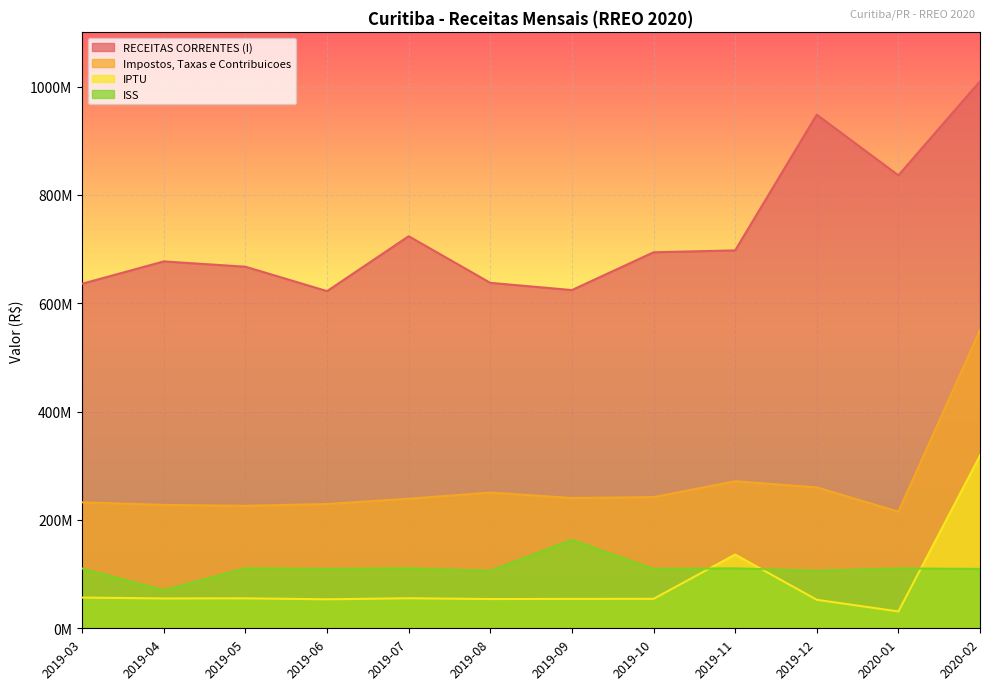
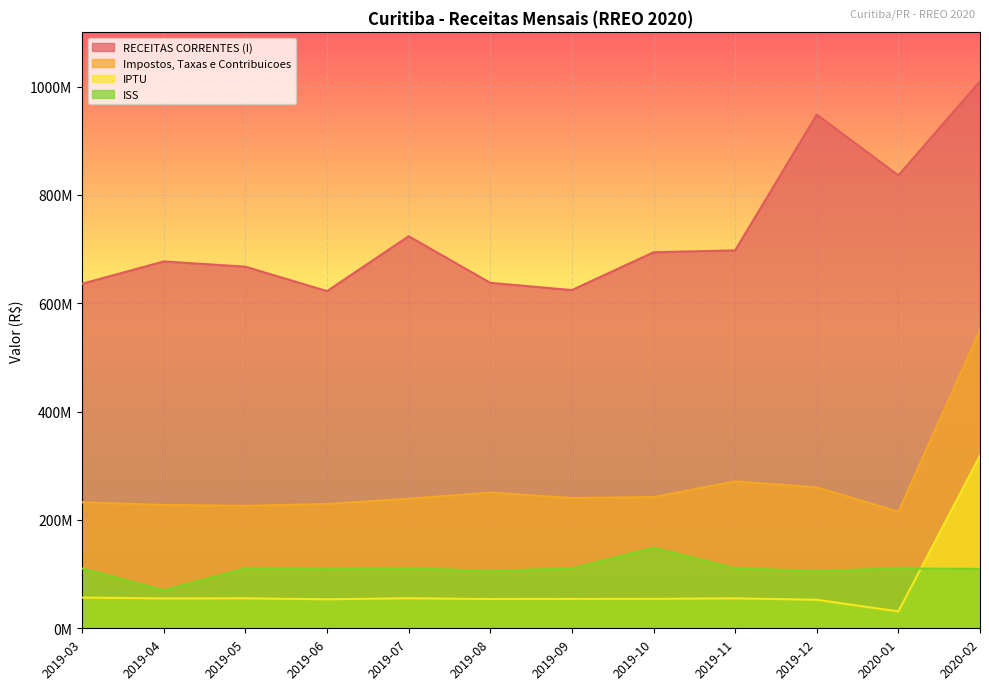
  {
    "RECEITAS CORRENTES (I)": {
      "2019-03": 640000000,
      "2019-04": 680000000,
      "2019-05": 670000000,
      "2019-06": 620000000,
      "2019-07": 720000000,
      "2019-08": 640000000,
      "2019-09": 620000000,
      "2019-10": 690000000,
      "2019-11": 700000000,
      "2019-12": 950000000,
      "2020-01": 840000000,
      "2020-02": 1010000000
    },
    "Impostos, Taxas e Contribuicoes": {
      "2019-03": 230000000,
      "2019-04": 230000000,
      "2019-05": 230000000,
      "2019-06": 230000000,
      "2019-07": 240000000,
      "2019-08": 250000000,
      "2019-09": 240000000,
      "2019-10": 240000000,
      "2019-11": 270000000,
      "2019-12": 260000000,
      "2020-01": 220000000,
      "2020-02": 550000000
    },
    "IPTU": {
      "2019-03": 60000000,
      "2019-04": 60000000,
      "2019-05": 60000000,
      "2019-06": 50000000,
      "2019-07": 60000000,
      "2019-08": 50000000,
      "2019-09": 50000000,
      "2019-10": 50000000,
-     "2019-11": 140000000,
+     "2019-11": 60000000,
      "2019-12": 50000000,
      "2020-01": 30000000,
      "2020-02": 320000000
    },
    "ISS": {
      "2019-03": 110000000,
      "2019-04": 70000000,
      "2019-05": 110000000,
      "2019-06": 110000000,
      "2019-07": 110000000,
      "2019-08": 110000000,
-     "2019-09": 160000000,
-     "2019-10": 110000000,
+     "2019-09": 110000000,
+     "2019-10": 150000000,
      "2019-11": 110000000,
      "2019-12": 110000000,
      "2020-01": 110000000,
      "2020-02": 110000000
    }
  }
